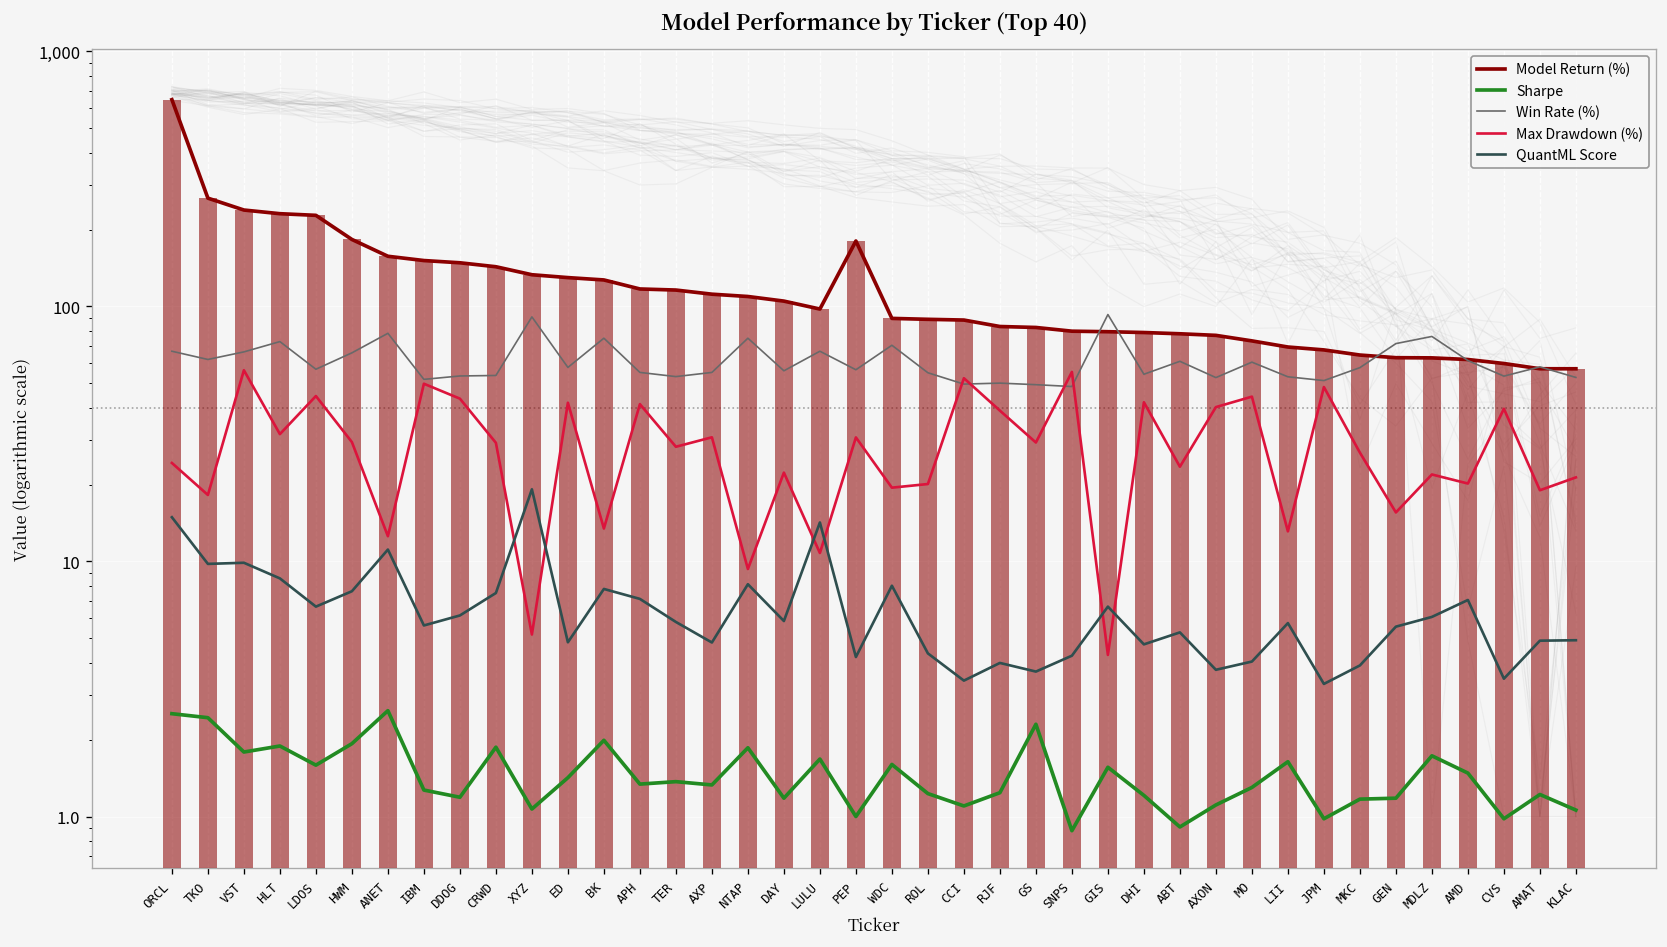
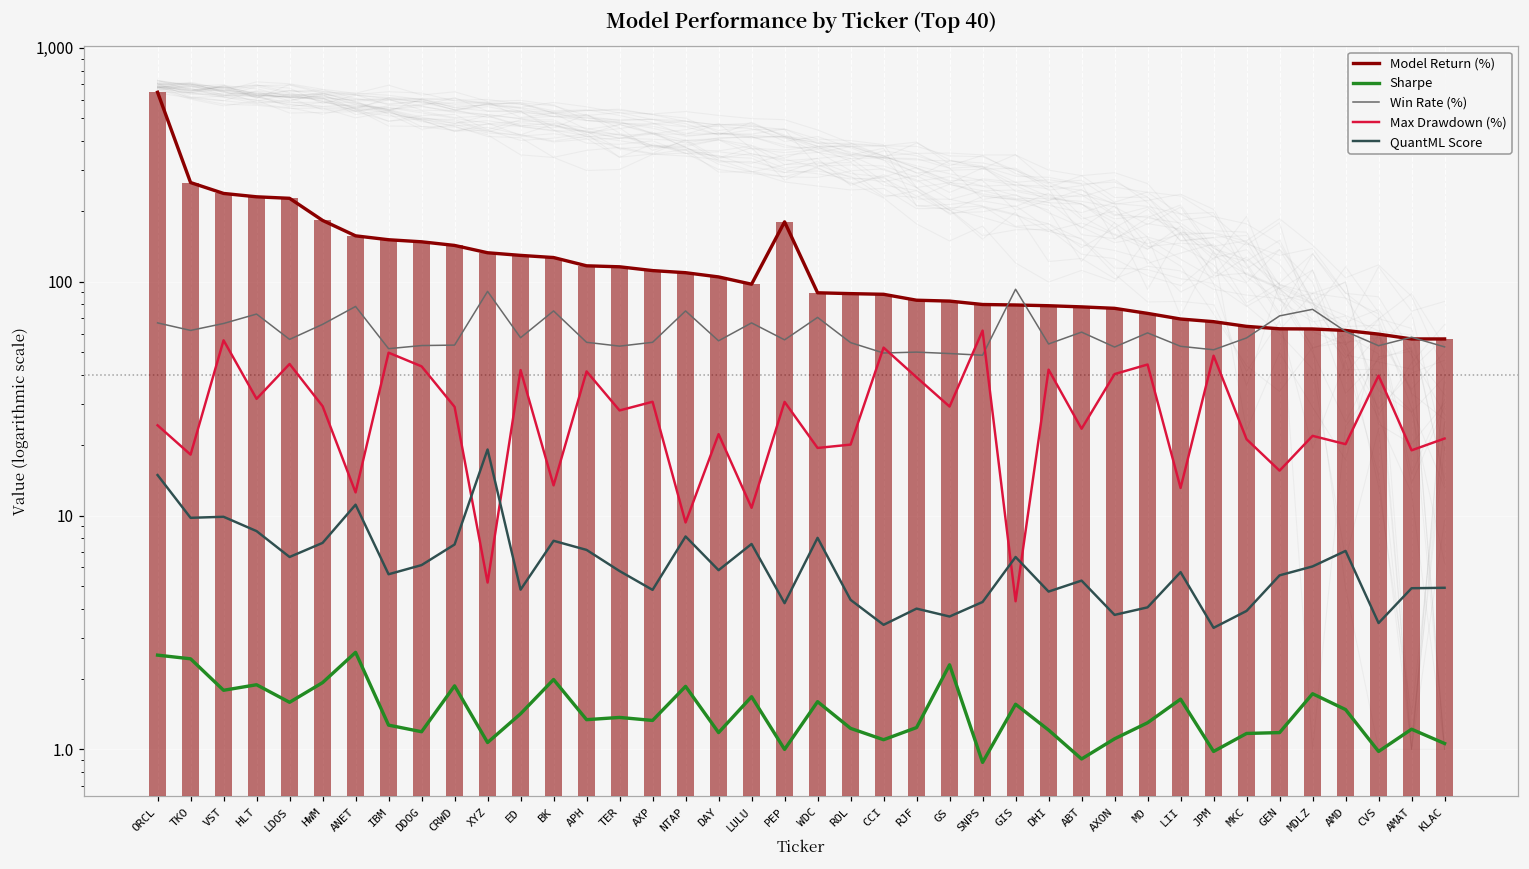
  {
    "Model Return (%)": {
      "ORCL": 650,
      "TKO": 270,
      "VST": 240,
      "HLT": 230,
      "LDOS": 230,
      "HWM": 180,
      "ANET": 160,
      "IBM": 150,
      "DDOG": 150,
      "CRWD": 140,
      "XYZ": 130,
      "ED": 130,
      "BK": 130,
      "APH": 120,
      "TER": 120,
      "AXP": 110,
      "NTAP": 110,
      "DAY": 100,
      "LULU": 100,
      "PEP": 180,
      "WDC": 90,
      "ROL": 89,
      "CCI": 88,
      "RJF": 83,
      "GS": 83,
      "SNPS": 80,
      "GIS": 80,
      "DHI": 79,
      "ABT": 78,
      "AXON": 77,
      "MO": 73,
      "LII": 69,
      "JPM": 67,
      "MKC": 64,
      "GEN": 63,
      "MDLZ": 63,
      "AMD": 62,
      "CVS": 60,
      "AMAT": 57,
      "KLAC": 57
    },
    "Sharpe": {
      "ORCL": 2.5,
      "TKO": 2.4,
      "VST": 1.8,
      "HLT": 1.9,
      "LDOS": 1.6,
      "HWM": 1.9,
      "ANET": 2.6,
      "IBM": 1.3,
      "DDOG": 1.2,
      "CRWD": 1.9,
      "XYZ": 1.1,
      "ED": 1.4,
      "BK": 2.0,
      "APH": 1.3,
      "TER": 1.4,
      "AXP": 1.3,
      "NTAP": 1.9,
      "DAY": 1.2,
      "LULU": 1.7,
      "PEP": 1.0,
      "WDC": 1.6,
      "ROL": 1.2,
      "CCI": 1.1,
      "RJF": 1.2,
      "GS": 2.3,
      "SNPS": 0.9,
      "GIS": 1.6,
      "DHI": 1.2,
      "ABT": 0.9,
      "AXON": 1.1,
      "MO": 1.3,
      "LII": 1.6,
      "JPM": 1.0,
      "MKC": 1.2,
      "GEN": 1.2,
      "MDLZ": 1.7,
      "AMD": 1.5,
      "AMAT": 1.2,
      "KLAC": 1.1
    },
    "Max Drawdown (%)": {
      "ORCL": 24,
      "TKO": 18,
      "VST": 56,
      "HLT": 32,
      "LDOS": 44,
      "HWM": 29,
      "ANET": 13,
      "IBM": 50,
      "DDOG": 43,
      "CRWD": 29,
      "XYZ": 5.2,
      "ED": 42,
      "BK": 13,
      "APH": 41,
      "TER": 28,
      "AXP": 31,
      "NTAP": 9,
      "DAY": 22,
      "LULU": 11,
      "PEP": 31,
      "WDC": 19,
      "ROL": 20,
      "CCI": 52,
      "RJF": 39,
      "GS": 29,
-     "SNPS": 55,
+     "SNPS": 62,
      "GIS": 4.3,
      "DHI": 42,
      "ABT": 24,
      "AXON": 40,
      "MO": 44,
      "LII": 13,
      "JPM": 48,
-     "MKC": 27,
+     "MKC": 21,
      "GEN": 16,
      "MDLZ": 22,
      "AMD": 20,
      "CVS": 40,
      "AMAT": 19,
      "KLAC": 21
    },
    "QuantML Score": {
      "ORCL": 15,
      "TKO": 10,
      "VST": 10,
      "HLT": 8.6,
      "LDOS": 6.7,
      "HWM": 7.6,
      "ANET": 11,
      "IBM": 5.6,
      "DDOG": 6.1,
      "CRWD": 7.5,
      "XYZ": 19,
      "ED": 4.8,
      "BK": 7.8,
      "APH": 7.1,
      "TER": 5.8,
      "AXP": 4.8,
      "NTAP": 8.1,
      "DAY": 5.8,
-     "LULU": 14,
+     "LULU": 7.6,
      "PEP": 4.2,
      "WDC": 8.0,
      "ROL": 4.4,
      "CCI": 3.4,
      "RJF": 4.0,
      "GS": 3.7,
      "SNPS": 4.3,
      "GIS": 6.7,
      "DHI": 4.7,
      "ABT": 5.3,
      "AXON": 3.8,
      "MO": 4.1,
      "LII": 5.7,
      "JPM": 3.3,
      "MKC": 3.9,
      "GEN": 5.6,
      "MDLZ": 6.1,
      "AMD": 7.1,
      "CVS": 3.5,
      "AMAT": 4.9,
      "KLAC": 4.9
    }
  }
